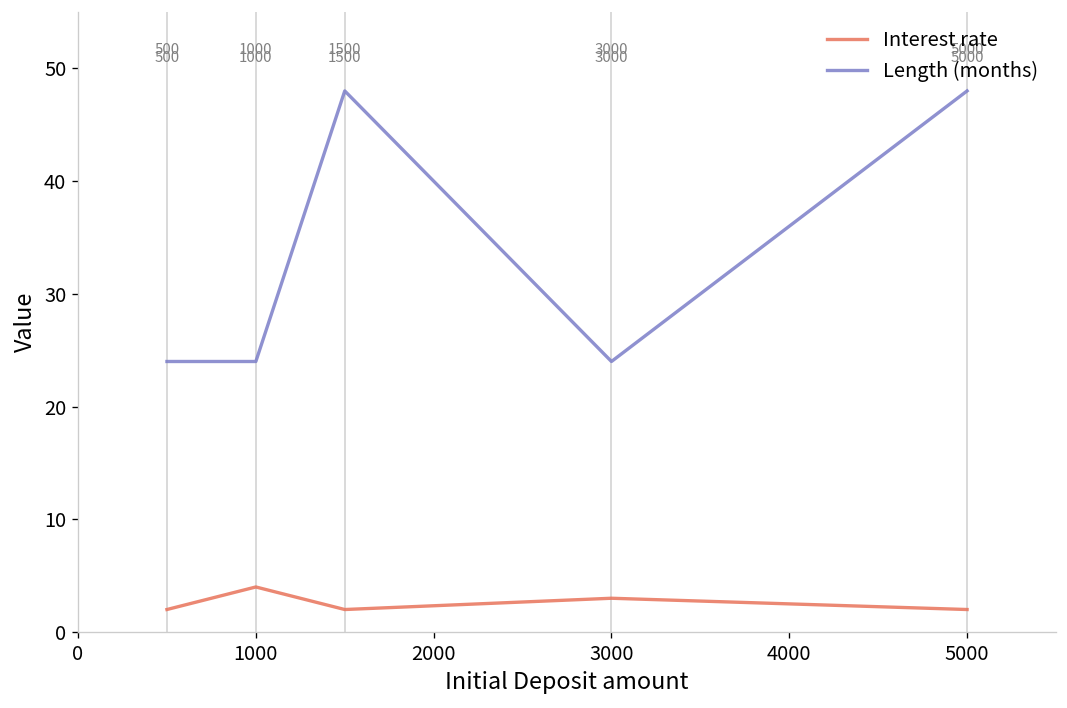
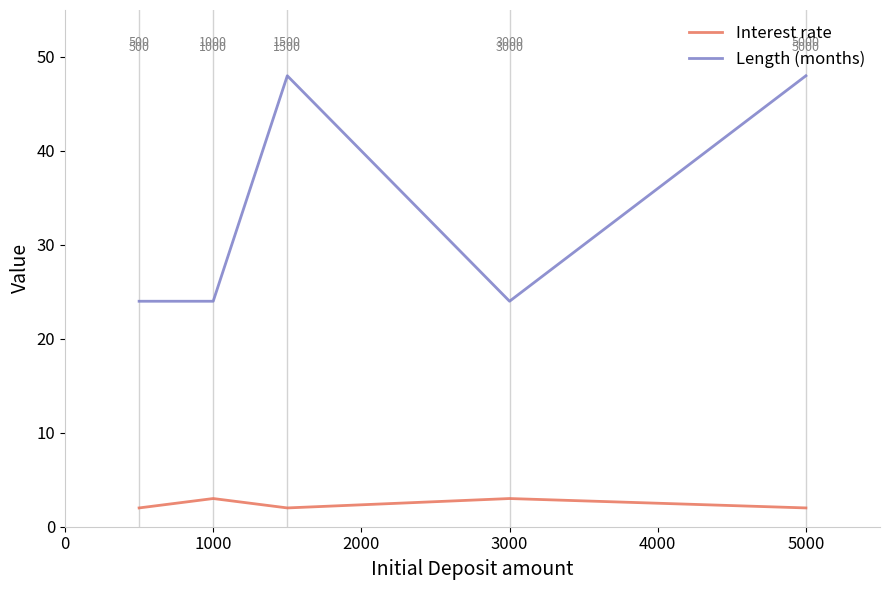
  {
    "Interest rate": {
-     "1000": 4,
+     "1000": 3,
      "3000": 3,
      "5000": 2
    },
    "Length (months)": {
      "1000": 24,
      "3000": 24
    }
  }
